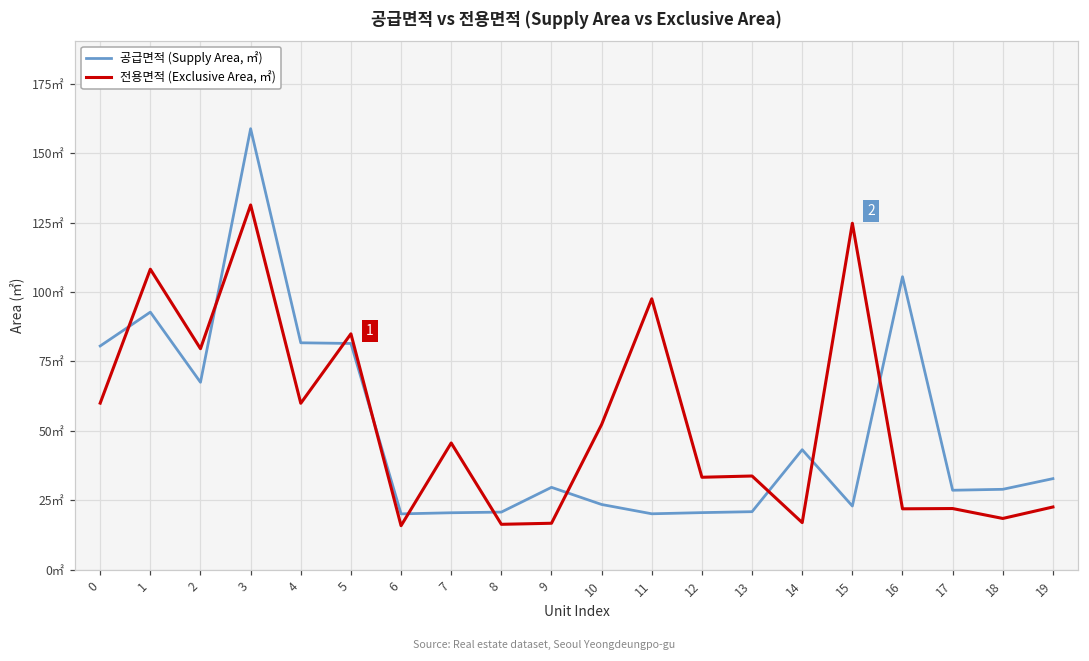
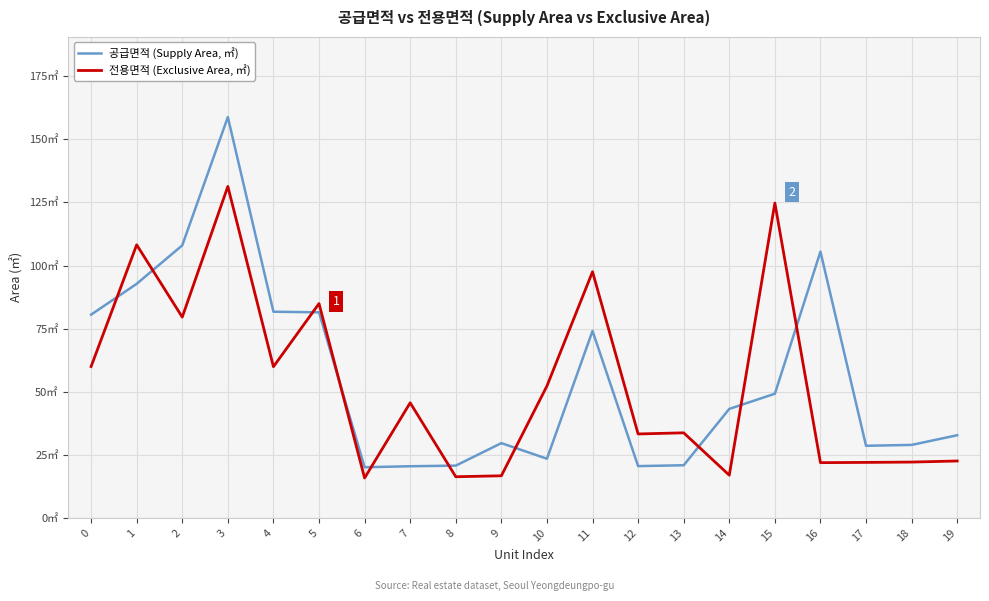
  {
    "공급면적 (Supply Area, ㎡)": {
      "0": "81㎡",
      "1": "93㎡",
-     "2": "67㎡",
+     "2": "108㎡",
      "3": "159㎡",
      "4": "82㎡",
      "5": "81㎡",
      "6": "20㎡",
      "7": "20㎡",
      "8": "21㎡",
      "9": "30㎡",
      "10": "23㎡",
-     "11": "20㎡",
+     "11": "74㎡",
      "12": "21㎡",
      "13": "21㎡",
      "14": "43㎡",
-     "15": "23㎡",
+     "15": "49㎡",
      "16": "106㎡",
      "17": "29㎡",
      "18": "29㎡",
      "19": "33㎡"
    },
    "전용면적 (Exclusive Area, ㎡)": {
      "0": "60㎡",
      "1": "108㎡",
      "2": "80㎡",
      "3": "131㎡",
      "4": "60㎡",
      "6": "16㎡",
      "7": "46㎡",
      "8": "16㎡",
      "9": "17㎡",
      "10": "52㎡",
      "11": "98㎡",
      "12": "33㎡",
      "13": "34㎡",
      "14": "17㎡",
      "16": "22㎡",
      "17": "22㎡",
-     "18": "18㎡",
+     "18": "22㎡",
      "19": "23㎡"
    }
  }
